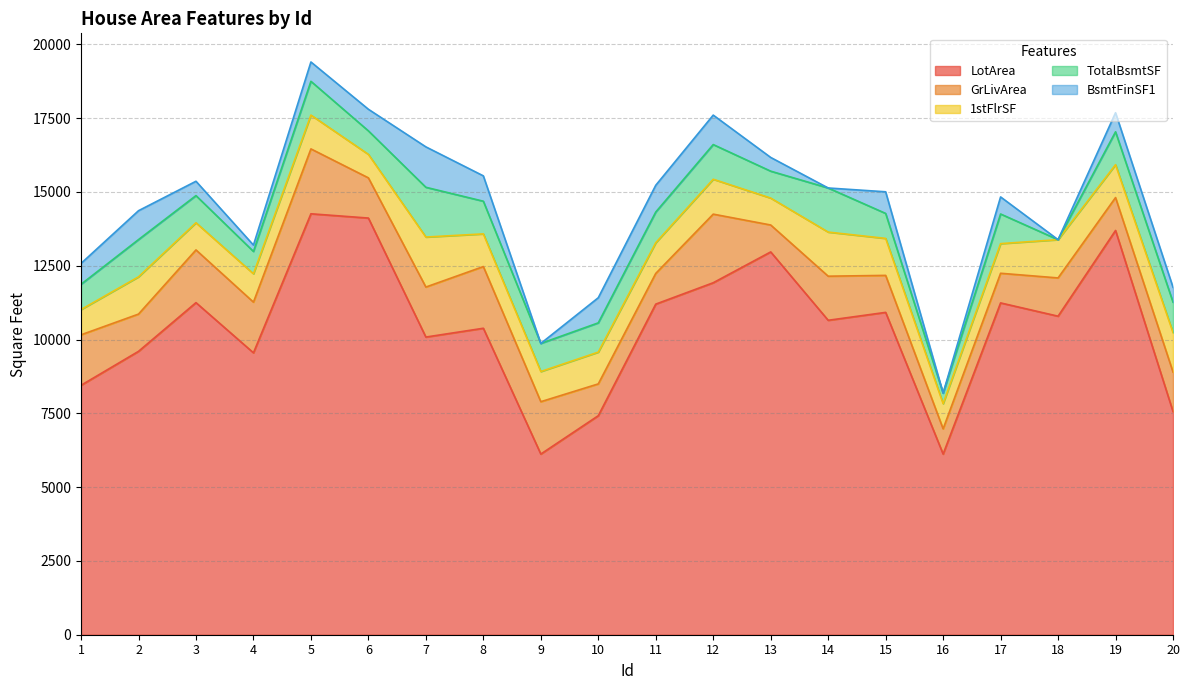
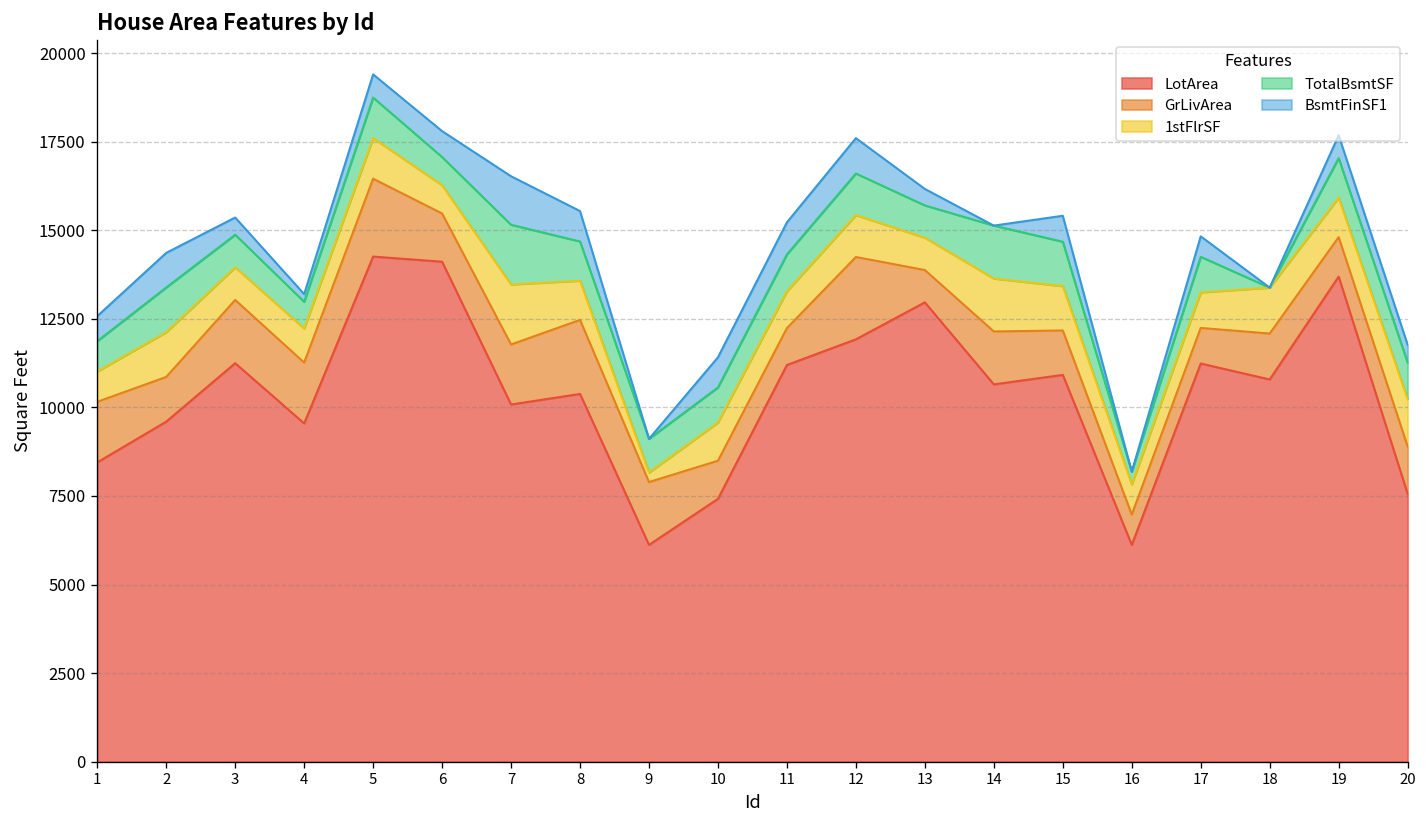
  {
    "1stFlrSF": {
      "1": 900,
      "2": 1300,
      "3": 900,
      "4": 1000,
      "5": 1100,
      "6": 800,
      "7": 1700,
      "8": 1100,
-     "9": 1000,
+     "9": 300,
      "10": 1100,
      "11": 1000,
      "12": 1200,
      "13": 900,
      "14": 1500,
      "15": 1300,
      "16": 900,
      "17": 1000,
      "19": 1100,
      "20": 1300
    },
    "TotalBsmtSF": {
      "1": 900,
      "2": 1300,
      "3": 900,
      "4": 800,
      "5": 1100,
      "6": 800,
      "7": 1700,
      "8": 1100,
      "10": 1000,
      "11": 1000,
      "12": 1200,
      "13": 900,
-     "15": 800,
+     "15": 1300,
      "17": 1000,
      "19": 1100,
      "20": 1000
    },
    "BsmtFinSF1": {
      "1": 700,
      "2": 1000,
      "3": 500,
      "4": 200,
      "5": 700,
      "6": 700,
      "7": 1400,
      "8": 900,
      "10": 900,
      "11": 900,
      "12": 1000,
      "13": 500,
      "15": 700,
      "17": 600,
      "20": 500
    }
  }
